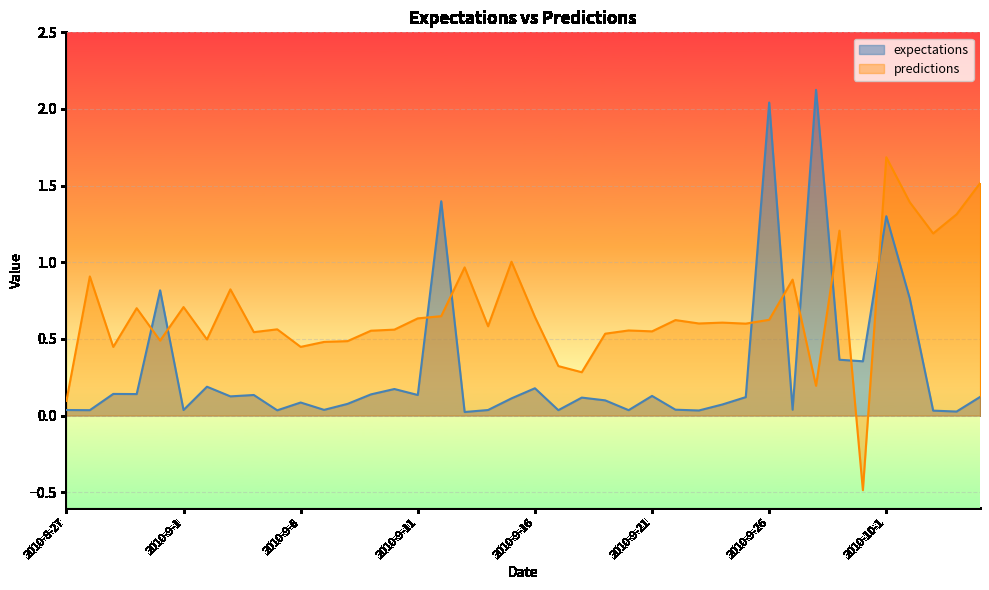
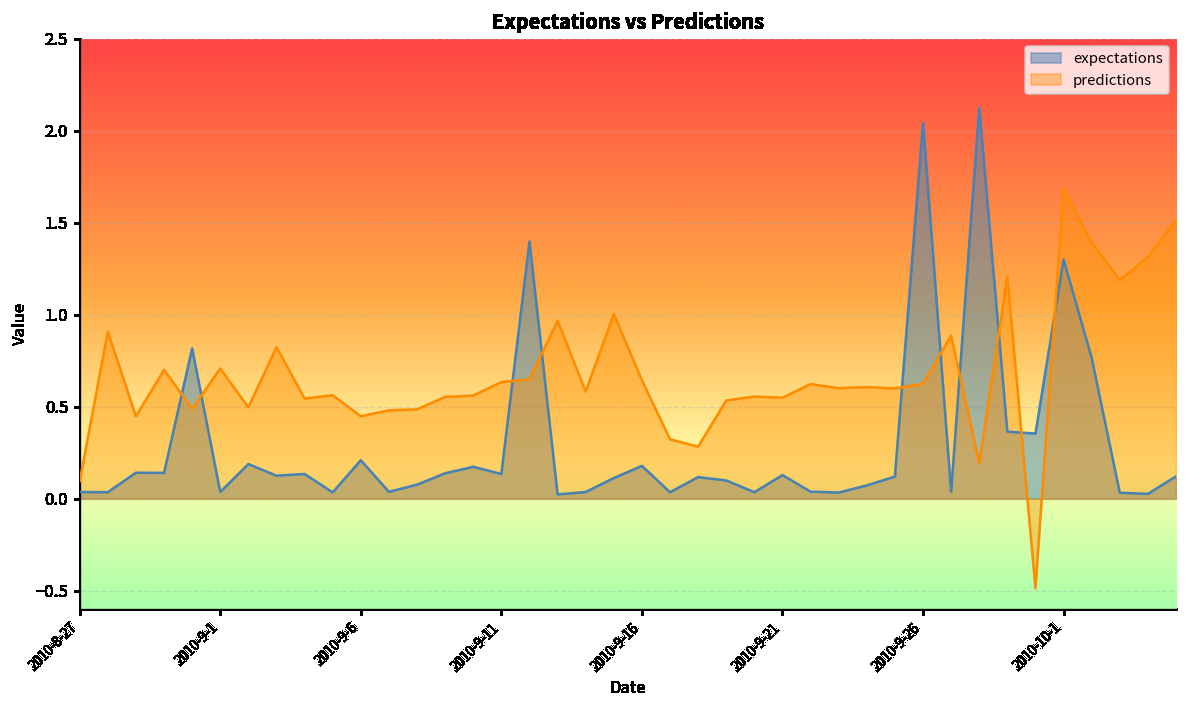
  {
    "expectations": {
      "2010-8-27": 0.04,
      "2010-9-1": 0.04,
-     "2010-9-6": 0.08,
+     "2010-9-6": 0.21,
      "2010-9-11": 0.13,
      "2010-9-16": 0.18,
      "2010-9-21": 0.13,
      "2010-9-26": 2.04,
      "2010-10-1": 1.30
    }
  }
